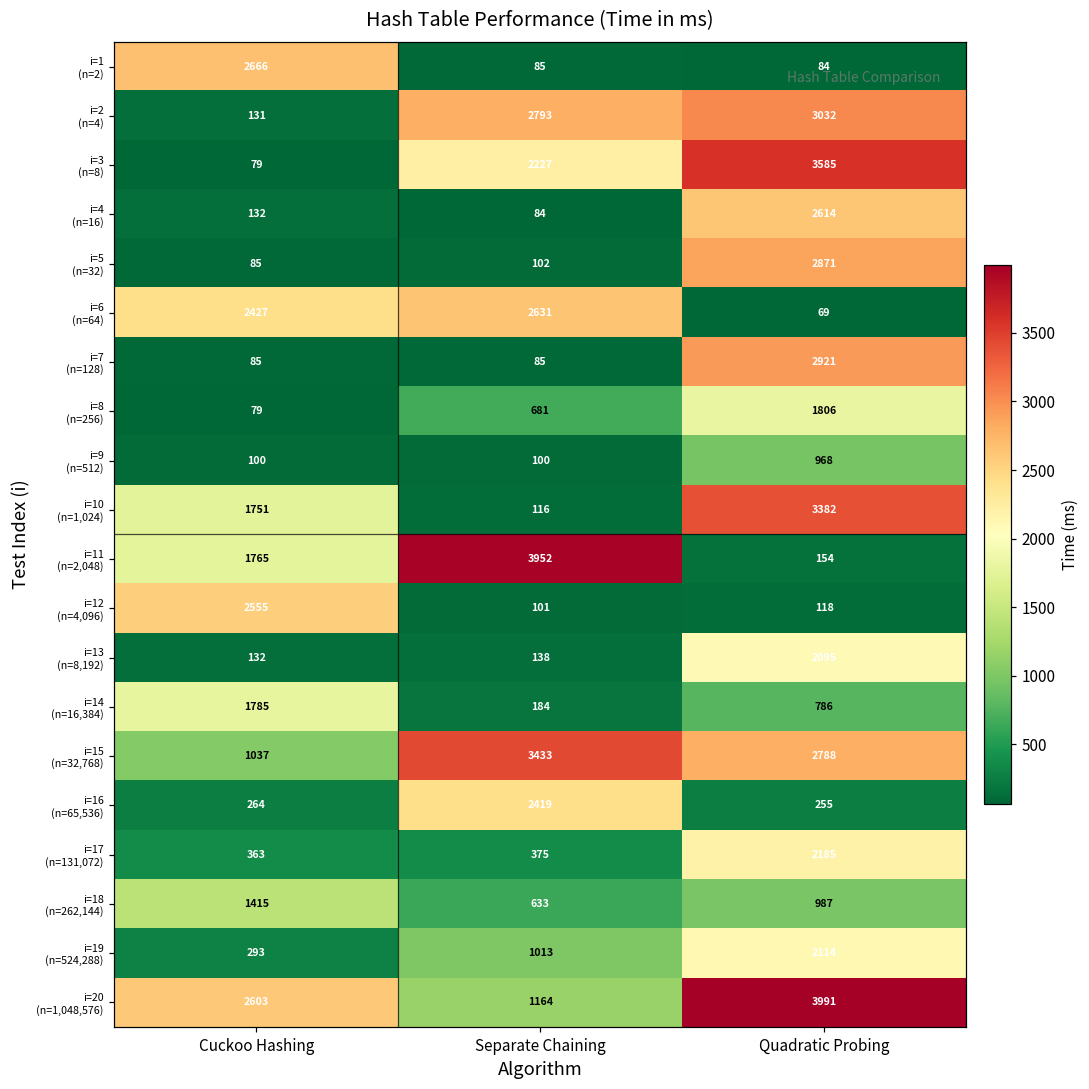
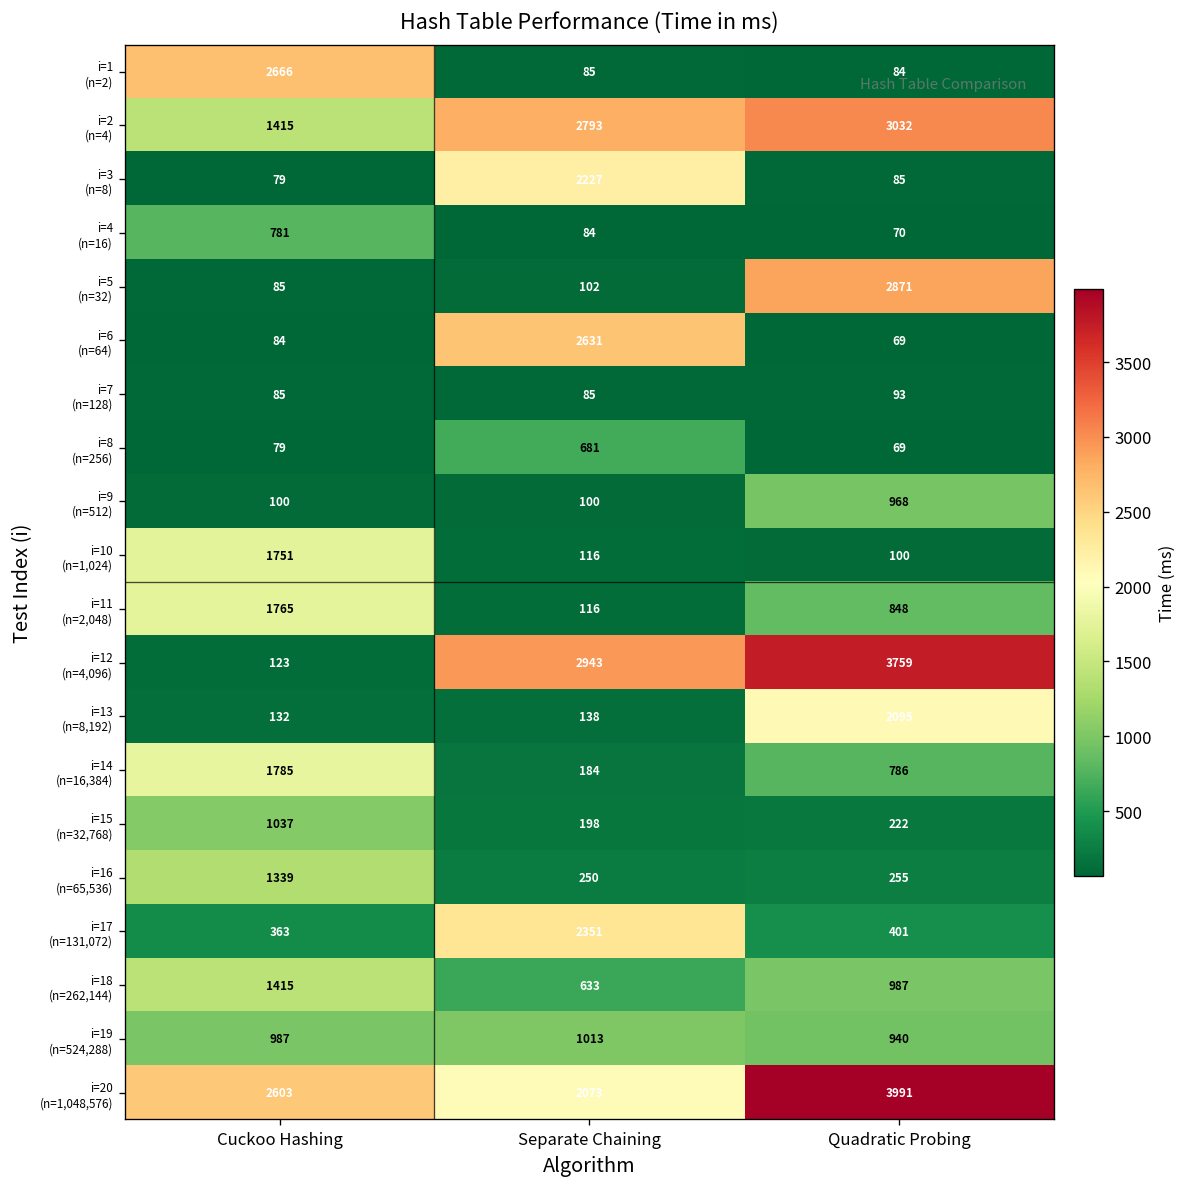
  {
    "i=1 (n=2)": {
      "Cuckoo Hashing": 2666,
      "Separate Chaining": 85
    },
    "i=2 (n=4)": {
-     "Cuckoo Hashing": 131,
+     "Cuckoo Hashing": 1415,
      "Separate Chaining": 2793,
      "Quadratic Probing": 3032
    },
    "i=3 (n=8)": {
      "Cuckoo Hashing": 79,
      "Separate Chaining": 2227,
-     "Quadratic Probing": 3585
+     "Quadratic Probing": 85
    },
    "i=4 (n=16)": {
-     "Cuckoo Hashing": 132,
+     "Cuckoo Hashing": 781,
      "Separate Chaining": 84,
-     "Quadratic Probing": 2614
+     "Quadratic Probing": 70
    },
    "i=5 (n=32)": {
      "Cuckoo Hashing": 85,
      "Separate Chaining": 102,
      "Quadratic Probing": 2871
    },
    "i=6 (n=64)": {
-     "Cuckoo Hashing": 2427,
+     "Cuckoo Hashing": 84,
      "Separate Chaining": 2631,
      "Quadratic Probing": 69
    },
    "i=7 (n=128)": {
      "Cuckoo Hashing": 85,
      "Separate Chaining": 85,
-     "Quadratic Probing": 2921
+     "Quadratic Probing": 93
    },
    "i=8 (n=256)": {
      "Cuckoo Hashing": 79,
      "Separate Chaining": 681,
-     "Quadratic Probing": 1806
+     "Quadratic Probing": 69
    },
    "i=9 (n=512)": {
      "Cuckoo Hashing": 100,
      "Separate Chaining": 100,
      "Quadratic Probing": 968
    },
    "i=10 (n=1,024)": {
      "Cuckoo Hashing": 1751,
      "Separate Chaining": 116,
-     "Quadratic Probing": 3382
+     "Quadratic Probing": 100
    },
    "i=11 (n=2,048)": {
      "Cuckoo Hashing": 1765,
-     "Separate Chaining": 3952,
-     "Quadratic Probing": 154
+     "Separate Chaining": 116,
+     "Quadratic Probing": 848
    },
    "i=12 (n=4,096)": {
-     "Cuckoo Hashing": 2555,
-     "Separate Chaining": 101,
-     "Quadratic Probing": 118
+     "Cuckoo Hashing": 123,
+     "Separate Chaining": 2943,
+     "Quadratic Probing": 3759
    },
    "i=13 (n=8,192)": {
      "Cuckoo Hashing": 132,
      "Separate Chaining": 138,
      "Quadratic Probing": 2095
    },
    "i=14 (n=16,384)": {
      "Cuckoo Hashing": 1785,
      "Separate Chaining": 184,
      "Quadratic Probing": 786
    },
    "i=15 (n=32,768)": {
      "Cuckoo Hashing": 1037,
-     "Separate Chaining": 3433,
-     "Quadratic Probing": 2788
+     "Separate Chaining": 198,
+     "Quadratic Probing": 222
    },
    "i=16 (n=65,536)": {
-     "Cuckoo Hashing": 264,
-     "Separate Chaining": 2419,
+     "Cuckoo Hashing": 1339,
+     "Separate Chaining": 250,
      "Quadratic Probing": 255
    },
    "i=17 (n=131,072)": {
      "Cuckoo Hashing": 363,
-     "Separate Chaining": 375,
-     "Quadratic Probing": 2185
+     "Separate Chaining": 2351,
+     "Quadratic Probing": 401
    },
    "i=18 (n=262,144)": {
      "Cuckoo Hashing": 1415,
      "Separate Chaining": 633,
      "Quadratic Probing": 987
    },
    "i=19 (n=524,288)": {
-     "Cuckoo Hashing": 293,
+     "Cuckoo Hashing": 987,
      "Separate Chaining": 1013,
-     "Quadratic Probing": 2114
+     "Quadratic Probing": 940
    },
    "i=20 (n=1,048,576)": {
      "Cuckoo Hashing": 2603,
-     "Separate Chaining": 1164,
+     "Separate Chaining": 2073,
      "Quadratic Probing": 3991
    }
  }
